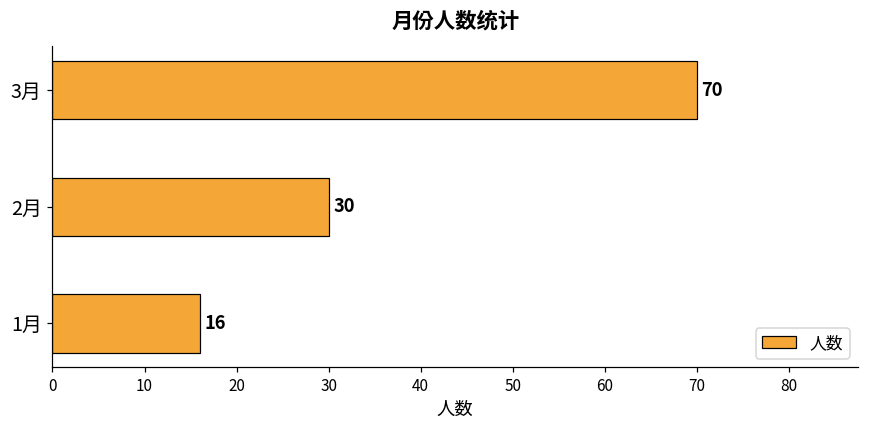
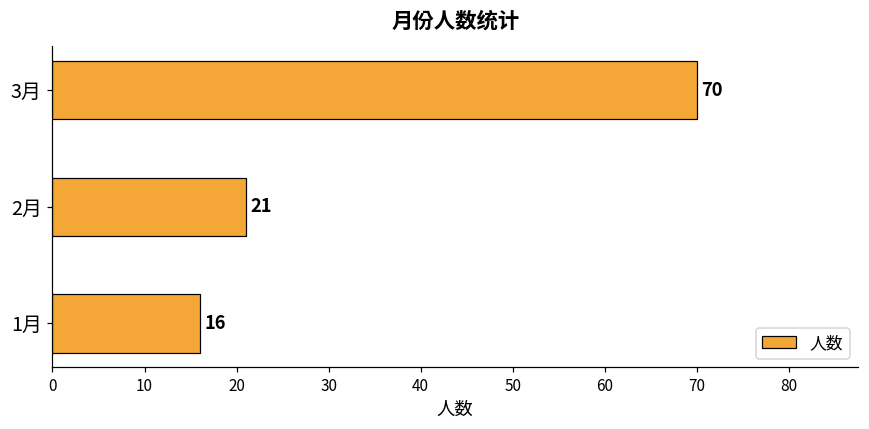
  {
    "3月": 70,
-   "2月": 30,
+   "2月": 21,
    "1月": 16
  }
